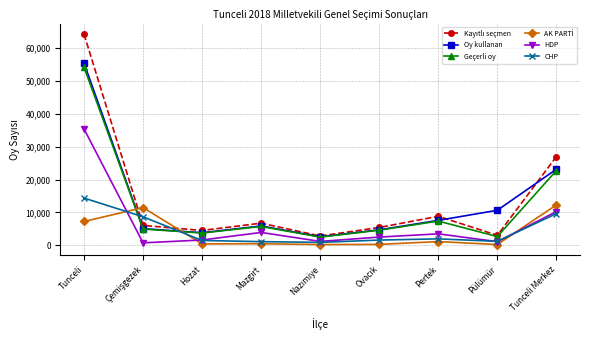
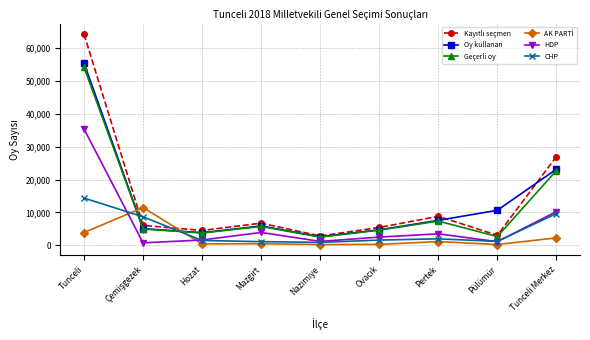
  {
    "Kayıtlı seçmen": {
      "Tunceli": "64,000",
      "Çemişgezek": "6,000",
      "Mazgirt": "7,000",
      "Pertek": "9,000",
      "Tunceli Merkez": "27,000"
    },
    "Oy kullanan": {
      "Tunceli": "55,000",
      "Pülümür": "11,000"
    },
    "Geçerli oy": {
      "Tunceli": "54,000"
    },
    "AK PARTİ": {
-     "Tunceli": "7,000",
+     "Tunceli": "4,000",
      "Çemişgezek": "11,000",
      "Hozat": "0",
      "Ovacık": "0",
      "Pertek": "1,000",
      "Pülümür": "0",
-     "Tunceli Merkez": "12,000"
+     "Tunceli Merkez": "2,000"
    },
    "HDP": {
      "Tunceli": "35,000",
      "Çemişgezek": "1,000",
      "Mazgirt": "4,000",
      "Ovacık": "2,000",
      "Pertek": "3,000"
    },
    "CHP": {
      "Tunceli": "14,000",
      "Çemişgezek": "9,000",
      "Ovacık": "2,000",
      "Pertek": "2,000"
    }
  }
